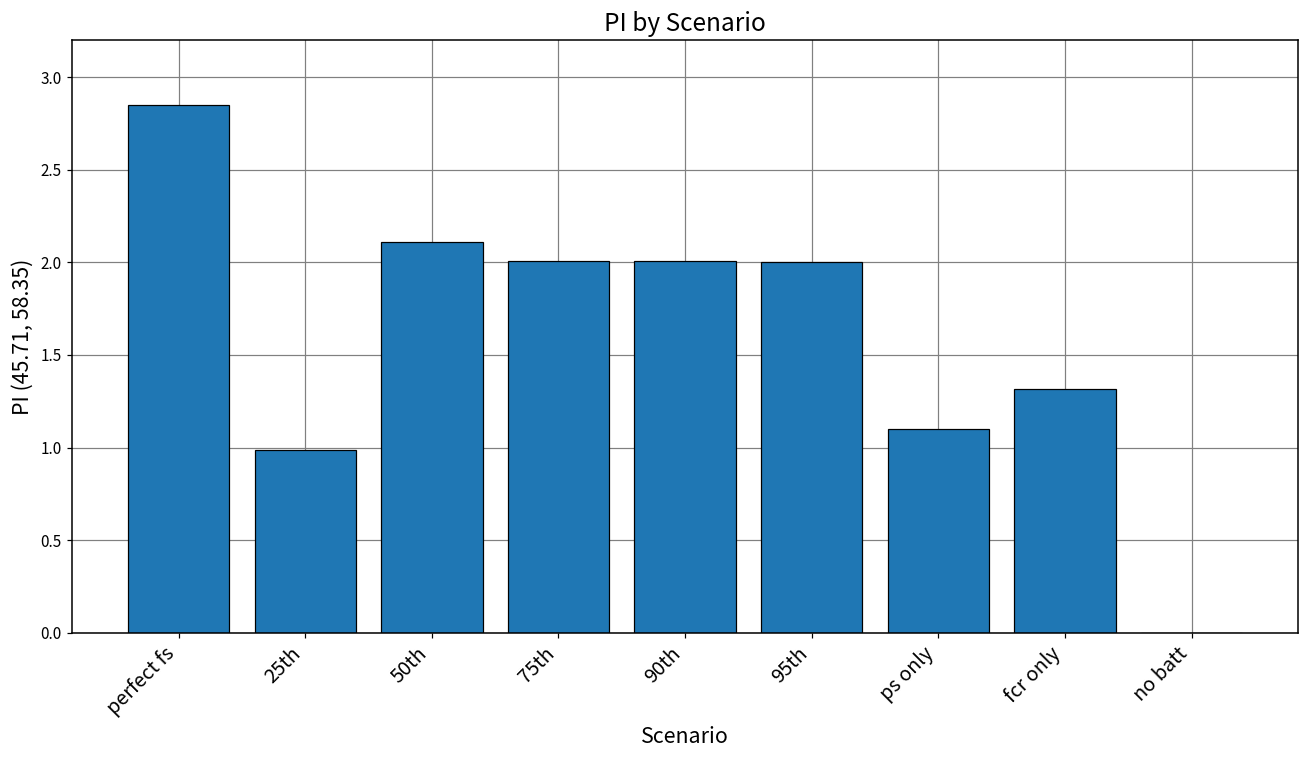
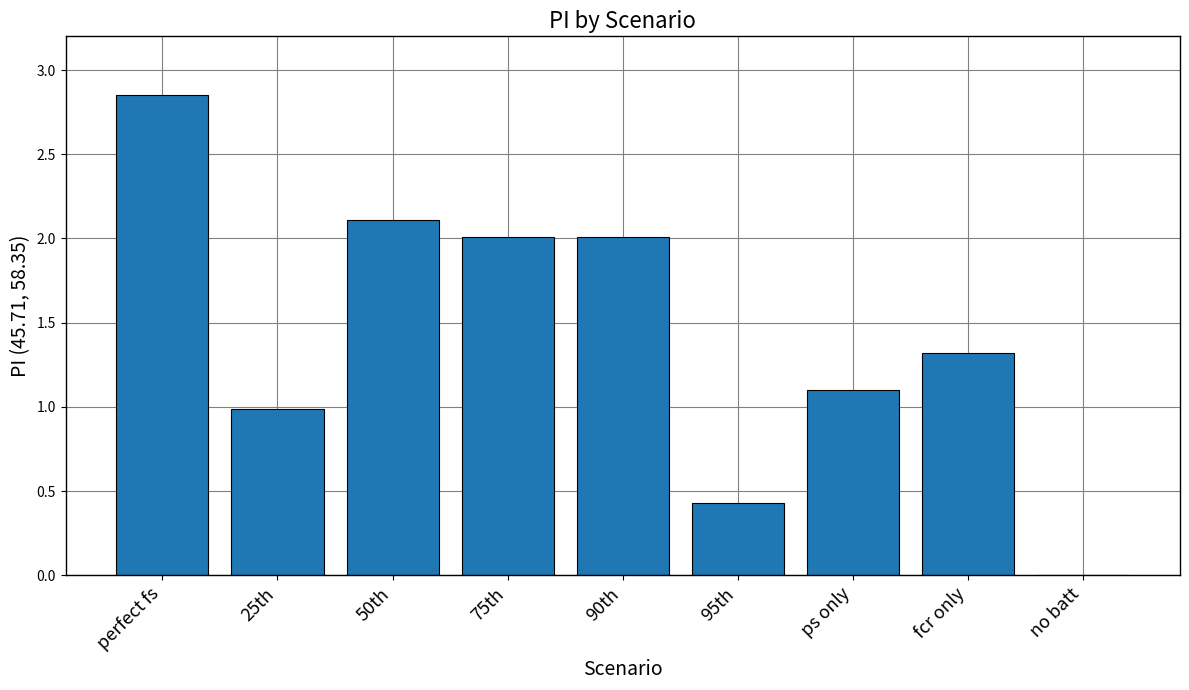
  {
    "perfect fs": 2.85,
    "25th": 0.99,
    "50th": 2.11,
    "75th": 2.01,
    "90th": 2.01,
-   "95th": 2.00,
+   "95th": 0.43,
    "ps only": 1.10,
    "fcr only": 1.32,
    "no batt": 0.00
  }
